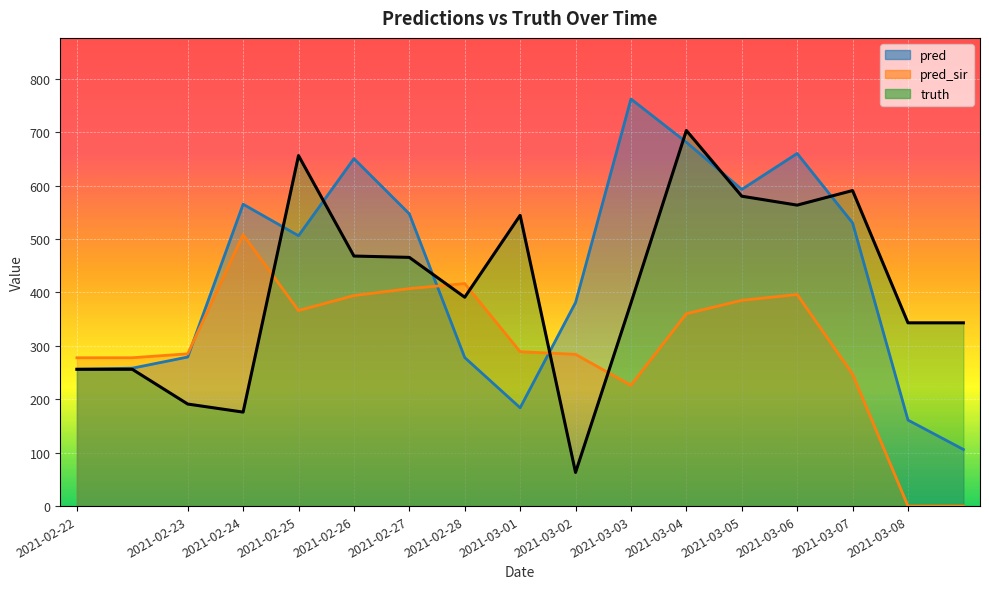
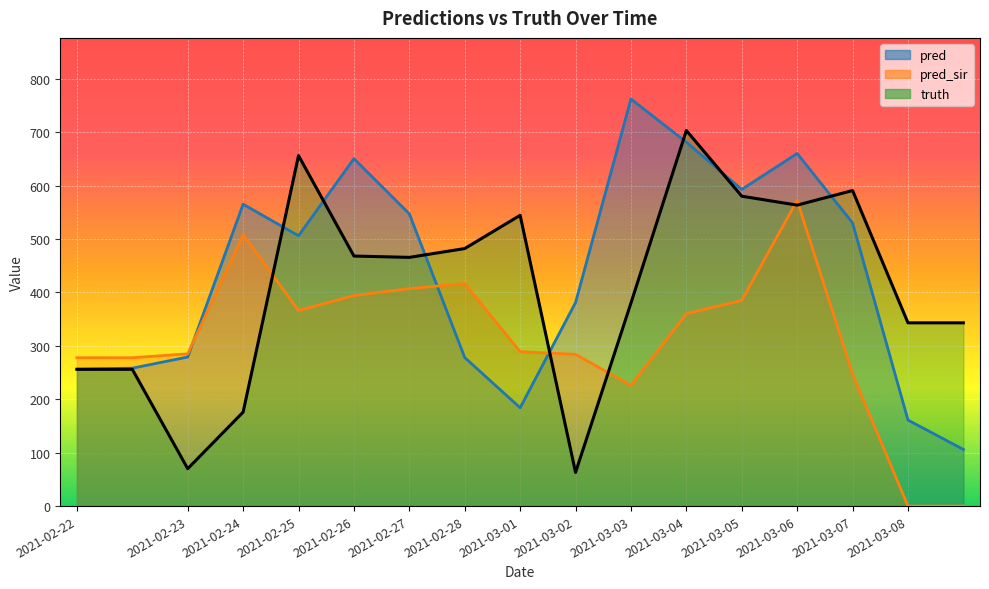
  {
    "pred": {
      "2021-02-23": 280,
      "2021-02-24": 570,
      "2021-02-25": 510,
      "2021-02-26": 650,
      "2021-02-27": 550,
      "2021-02-28": 280,
      "2021-03-01": 180,
      "2021-03-02": 380,
      "2021-03-03": 760,
      "2021-03-04": 680,
      "2021-03-05": 590,
      "2021-03-06": 660,
      "2021-03-07": 530
    },
    "pred_sir": {
      "2021-02-23": 290,
      "2021-02-24": 510,
      "2021-02-25": 370,
      "2021-02-26": 390,
      "2021-02-27": 410,
      "2021-02-28": 420,
      "2021-03-01": 290,
      "2021-03-02": 280,
      "2021-03-03": 230,
      "2021-03-04": 360,
      "2021-03-05": 390,
-     "2021-03-06": 400,
+     "2021-03-06": 570,
      "2021-03-07": 250
    },
    "truth": {
-     "2021-02-23": 190,
+     "2021-02-23": 70,
      "2021-02-24": 180,
      "2021-02-25": 660,
      "2021-02-26": 470,
      "2021-02-27": 470,
-     "2021-02-28": 390,
+     "2021-02-28": 480,
      "2021-03-01": 540,
      "2021-03-02": 60,
      "2021-03-03": 380,
      "2021-03-04": 700,
      "2021-03-05": 580,
      "2021-03-06": 560,
      "2021-03-07": 590
    }
  }
